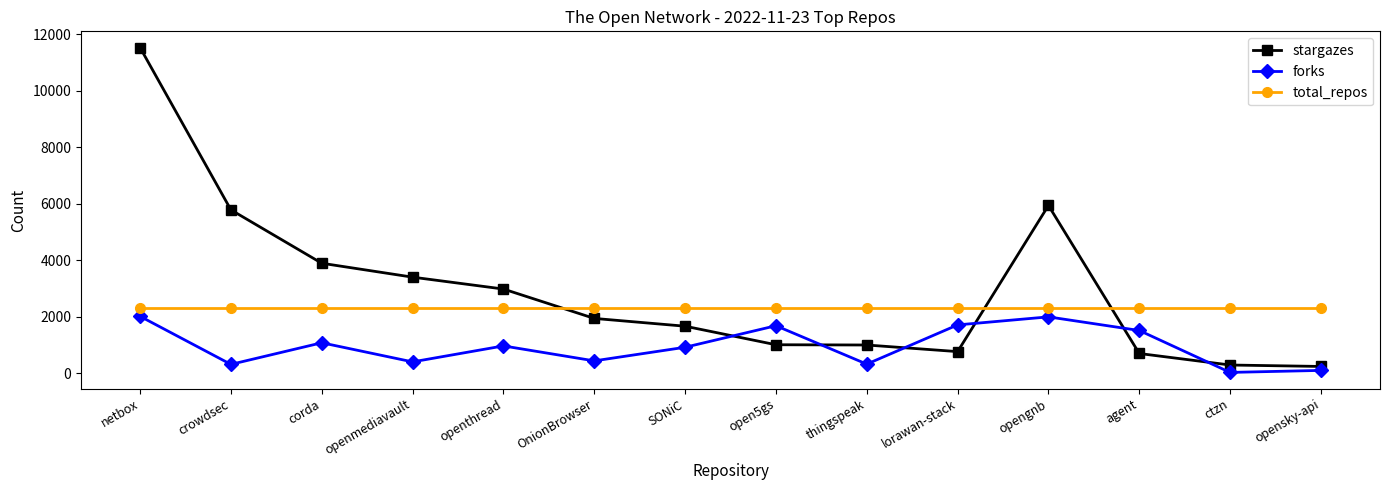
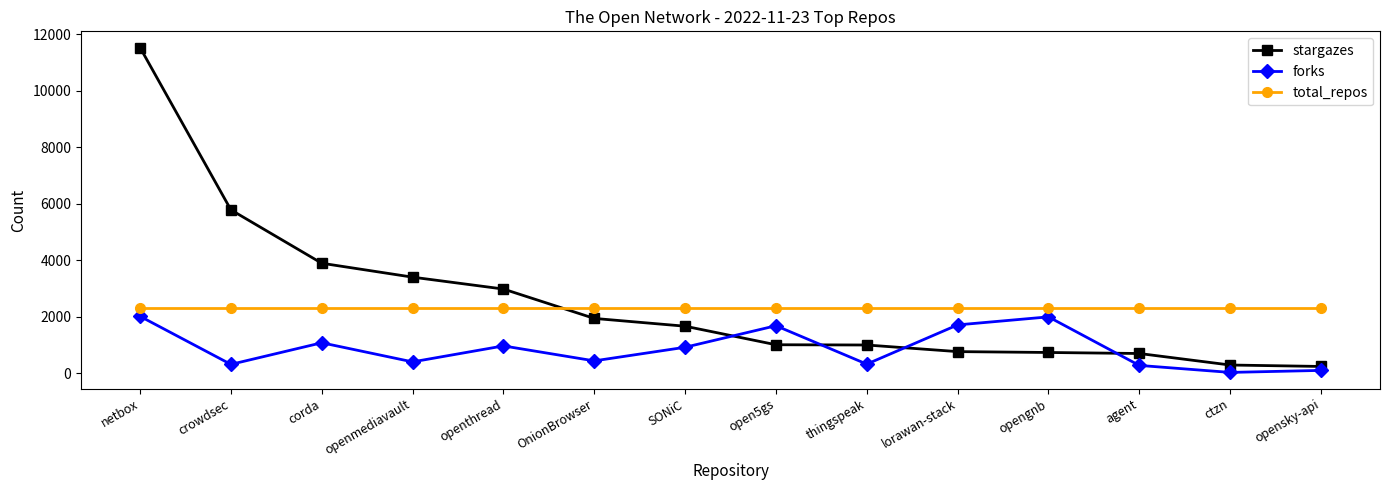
  {
    "stargazes": {
      "netbox": 11500,
      "crowdsec": 5800,
      "corda": 3900,
      "openmediavault": 3400,
      "openthread": 3000,
      "OnionBrowser": 1900,
      "SONiC": 1700,
      "open5gs": 1000,
      "thingspeak": 1000,
      "lorawan-stack": 800,
-     "opengnb": 5900,
+     "opengnb": 700,
      "agent": 700,
      "ctzn": 300,
      "opensky-api": 200
    },
    "forks": {
      "netbox": 2000,
      "crowdsec": 300,
      "corda": 1100,
      "openmediavault": 400,
      "openthread": 1000,
      "OnionBrowser": 400,
      "SONiC": 900,
      "open5gs": 1700,
      "thingspeak": 300,
      "lorawan-stack": 1700,
      "opengnb": 2000,
-     "agent": 1500,
+     "agent": 300,
      "ctzn": 0,
      "opensky-api": 100
    },
    "total_repos": {
      "netbox": 2300,
      "crowdsec": 2300,
      "corda": 2300,
      "openmediavault": 2300,
      "openthread": 2300,
      "OnionBrowser": 2300,
      "SONiC": 2300,
      "open5gs": 2300,
      "thingspeak": 2300,
      "lorawan-stack": 2300,
      "opengnb": 2300,
      "agent": 2300,
      "ctzn": 2300,
      "opensky-api": 2300
    }
  }
